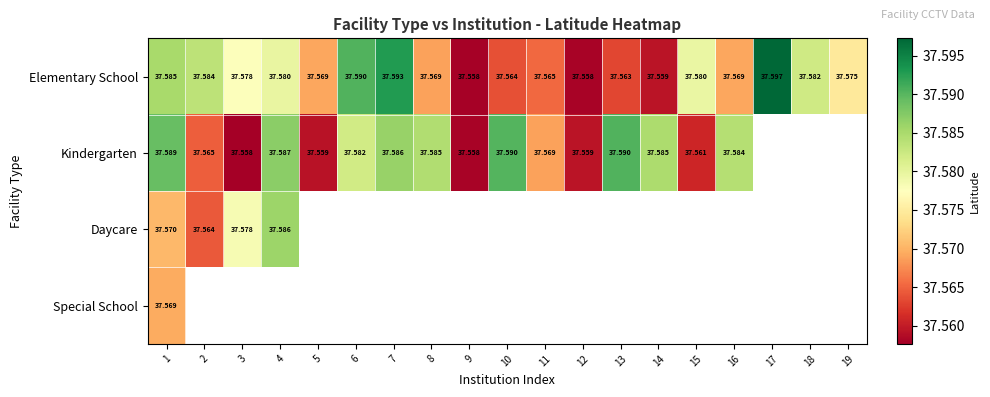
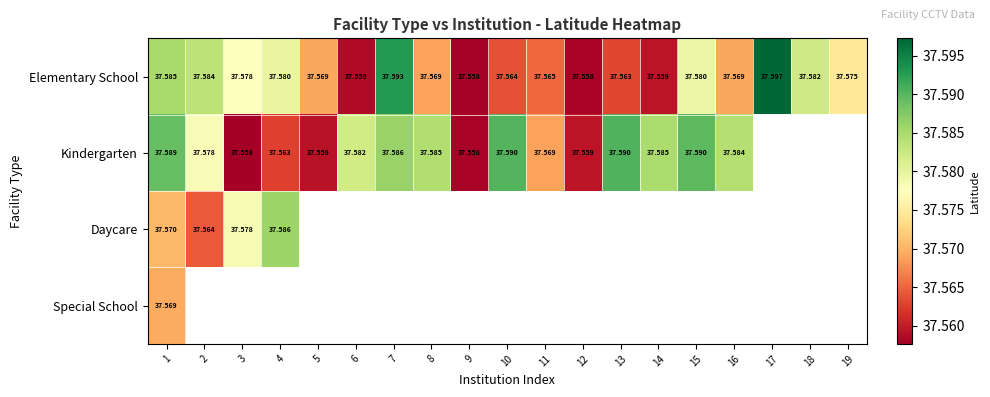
  {
    "Elementary School": {
      "1": 37.585,
      "2": 37.584,
      "3": 37.578,
      "4": 37.580,
      "5": 37.569,
-     "6": 37.590,
+     "6": 37.559,
      "7": 37.593,
      "8": 37.569,
      "9": 37.558,
      "10": 37.564,
      "11": 37.565,
      "12": 37.558,
      "13": 37.563,
      "14": 37.559,
      "15": 37.580,
      "16": 37.569,
      "17": 37.597,
      "18": 37.582,
      "19": 37.575
    },
    "Kindergarten": {
      "1": 37.589,
-     "2": 37.565,
+     "2": 37.578,
      "3": 37.558,
-     "4": 37.587,
+     "4": 37.563,
      "5": 37.559,
      "6": 37.582,
      "7": 37.586,
      "8": 37.585,
      "9": 37.558,
      "10": 37.590,
      "11": 37.569,
      "12": 37.559,
      "13": 37.590,
      "14": 37.585,
-     "15": 37.561,
+     "15": 37.590,
      "16": 37.584
    },
    "Daycare": {
      "1": 37.570,
      "2": 37.564,
      "3": 37.578,
      "4": 37.586
    },
    "Special School": {
      "1": 37.569
    }
  }
